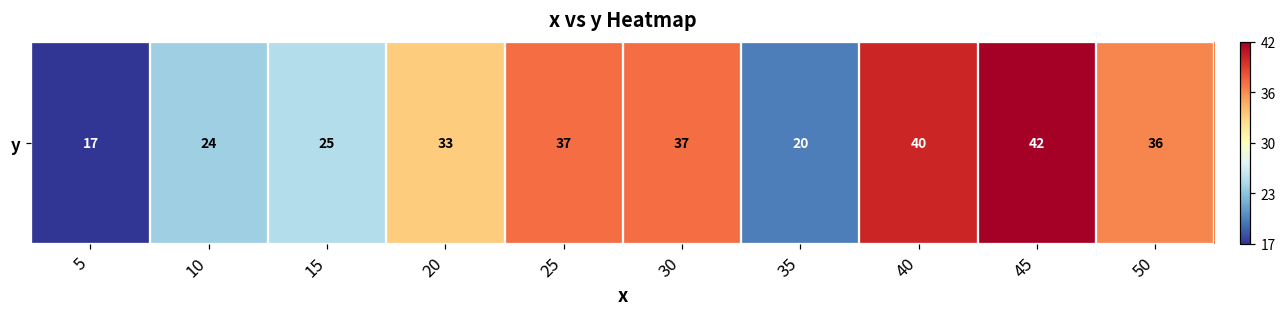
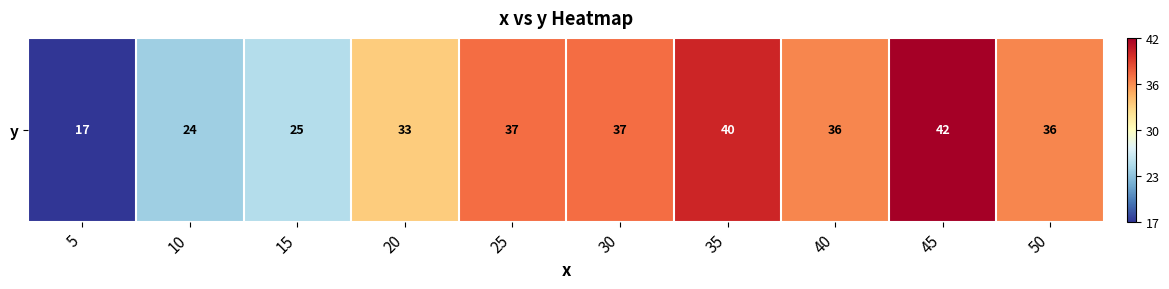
  {
    "y": {
      "5": 17,
      "10": 24,
      "15": 25,
      "20": 33,
      "25": 37,
      "30": 37,
-     "35": 20,
-     "40": 40,
+     "35": 40,
+     "40": 36,
      "45": 42,
      "50": 36
    }
  }
